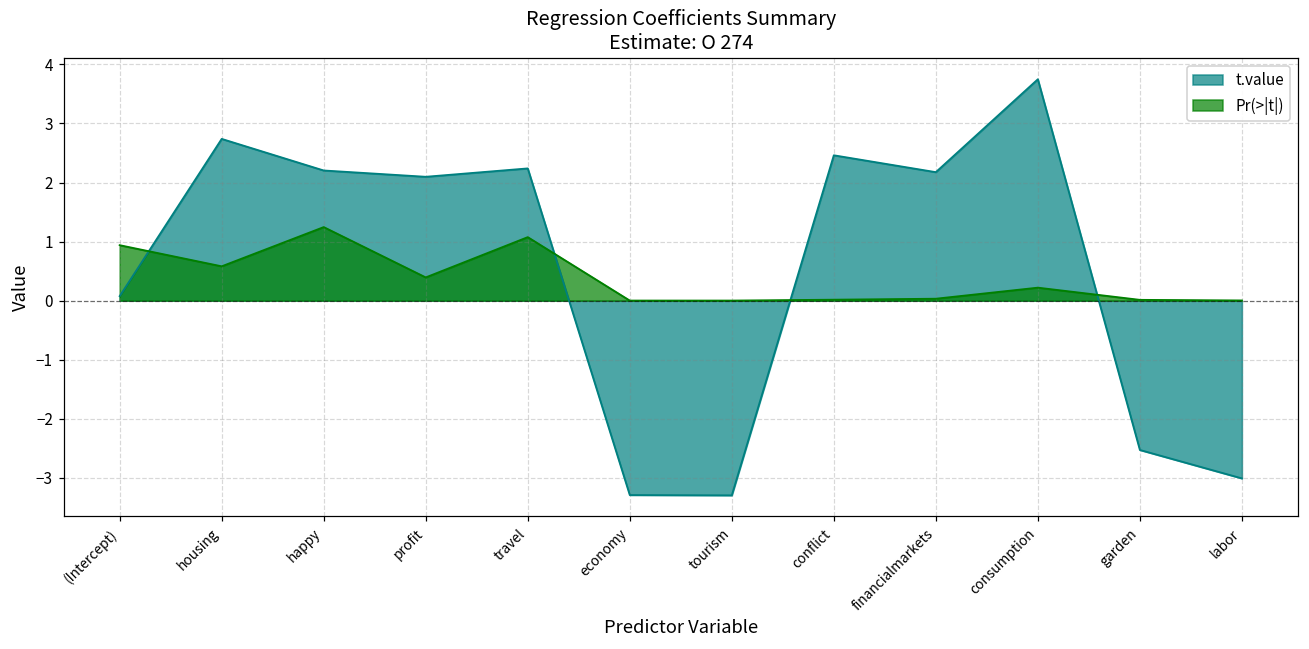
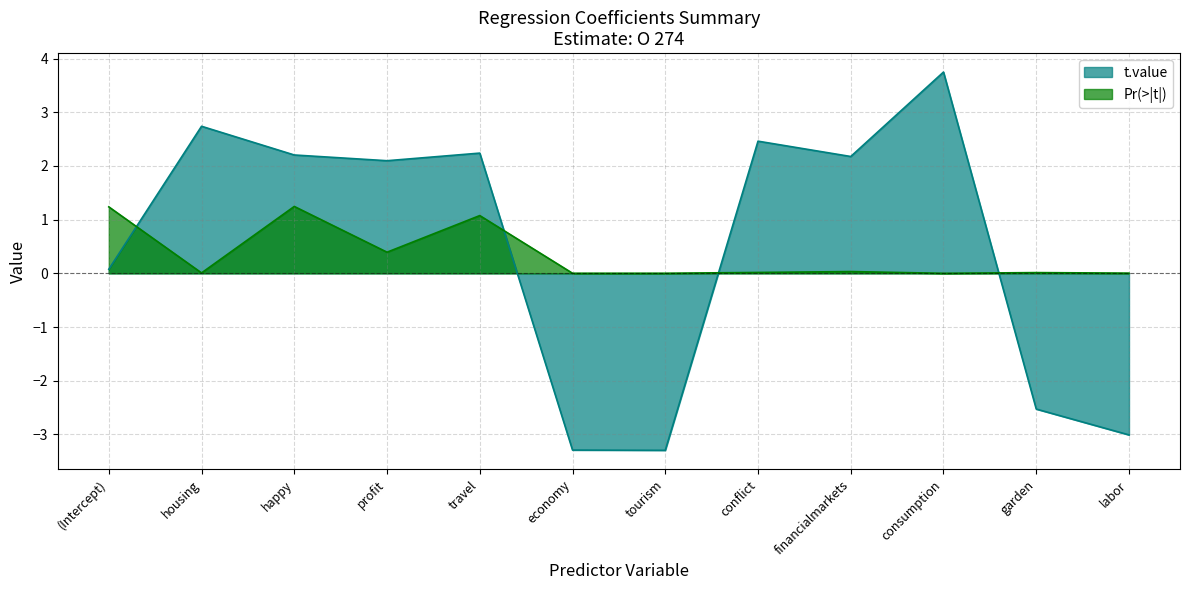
  {
    "Pr(>|t|)": {
-     "(Intercept)": 0.9,
-     "housing": 0.6,
+     "(Intercept)": 1.2,
+     "housing": 0.0,
      "happy": 1.2,
      "profit": 0.4,
      "travel": 1.1,
      "conflict": 0.0,
      "financialmarkets": 0.0,
-     "consumption": 0.2
+     "consumption": 0.0
    }
  }
